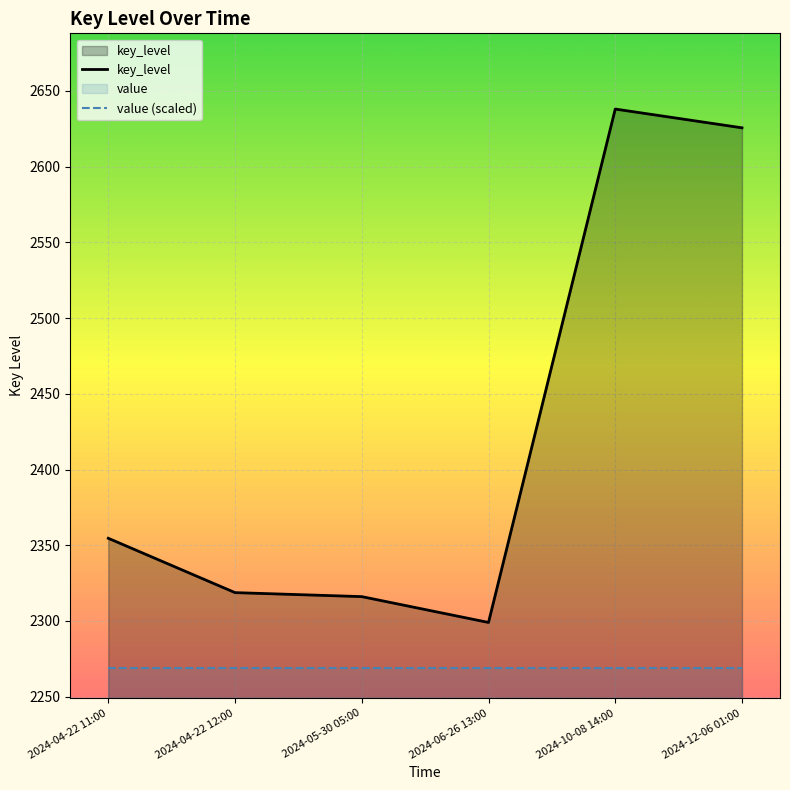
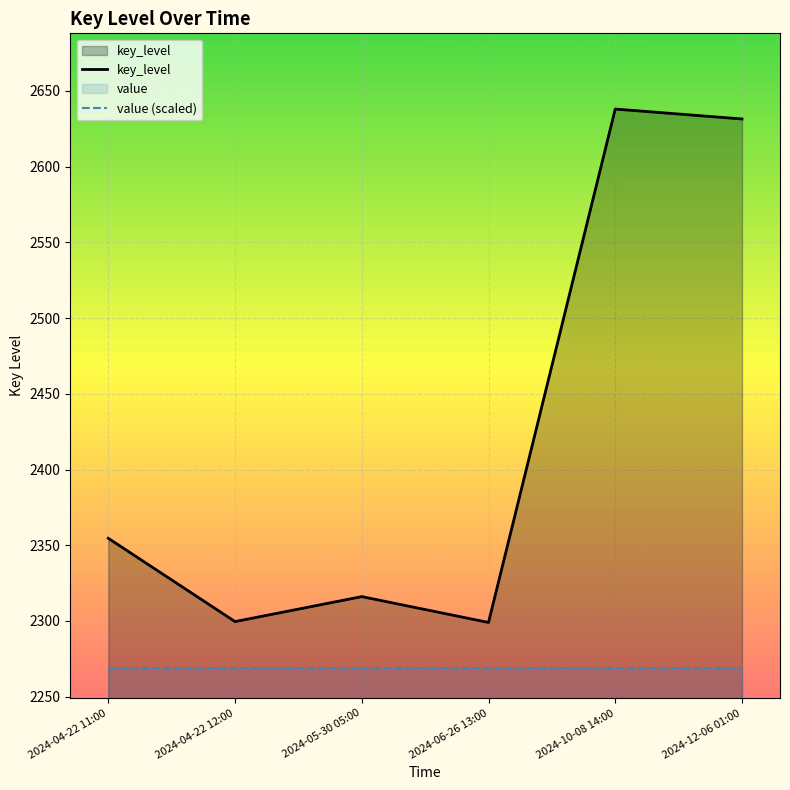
  {
    "key_level": {
      "2024-04-22 11:00": 2355,
-     "2024-04-22 12:00": 2319,
+     "2024-04-22 12:00": 2300,
      "2024-05-30 05:00": 2316,
      "2024-06-26 13:00": 2299,
      "2024-10-08 14:00": 2638,
-     "2024-12-06 01:00": 2626
+     "2024-12-06 01:00": 2631
    },
    "value": {
      "2024-04-22 11:00": 2269,
      "2024-04-22 12:00": 2269,
      "2024-05-30 05:00": 2269,
      "2024-06-26 13:00": 2269,
      "2024-10-08 14:00": 2269,
      "2024-12-06 01:00": 2269
    }
  }
